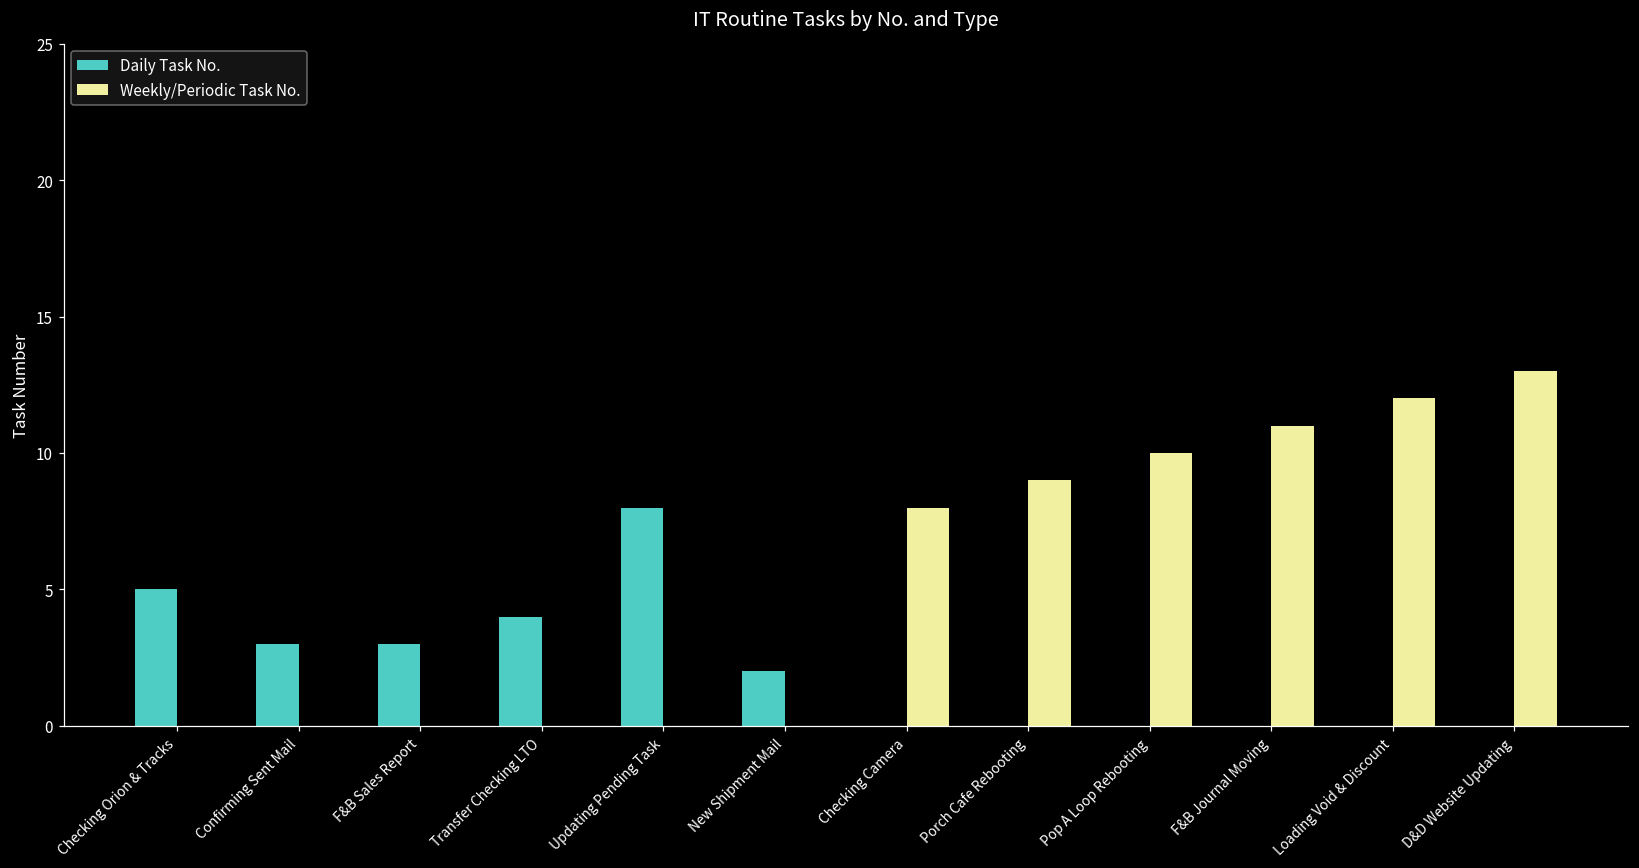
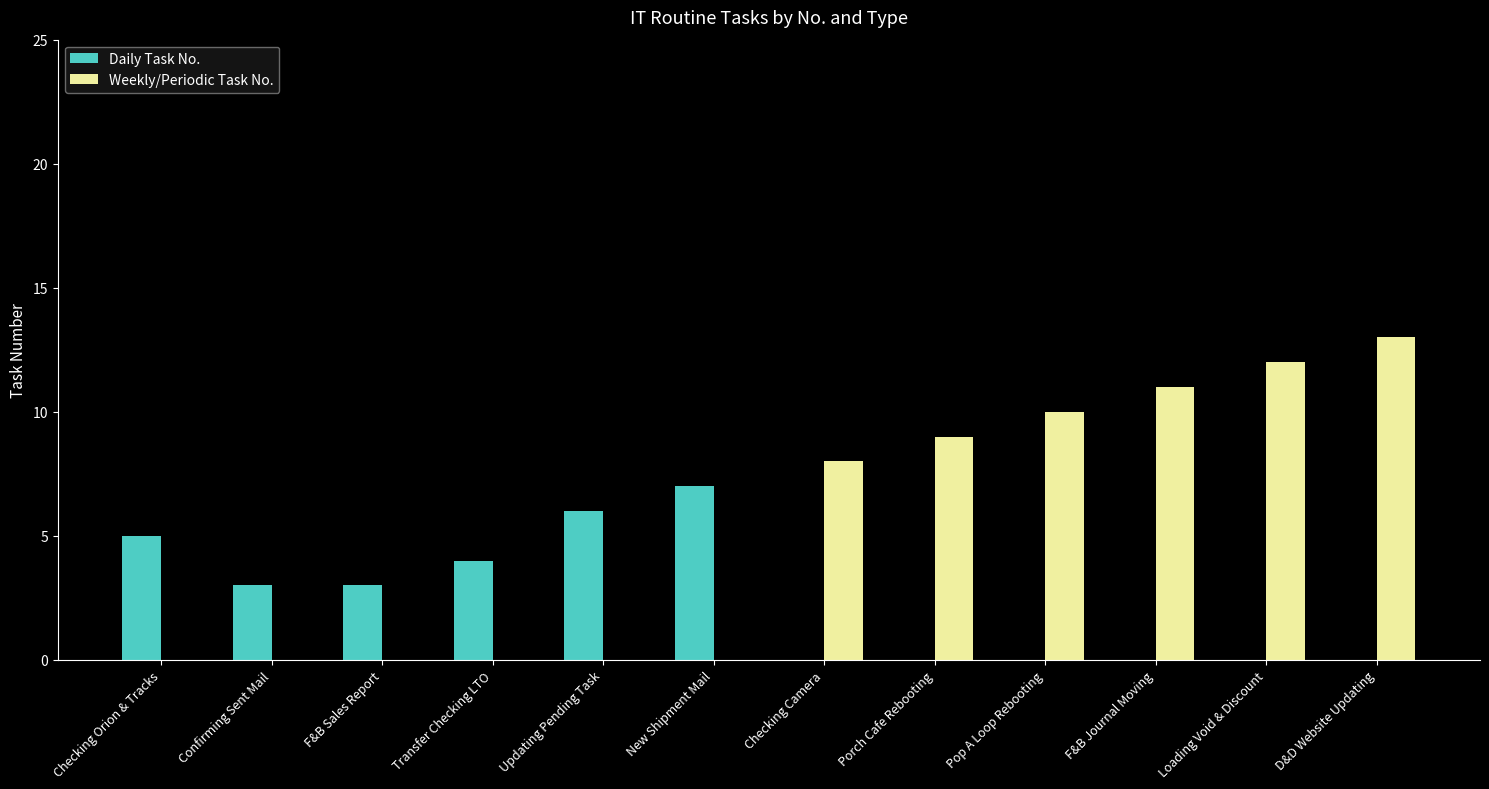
  {
    "Daily Task No.": {
      "Checking Orion & Tracks": 5,
      "Confirming Sent Mail": 3,
      "F&B Sales Report": 3,
      "Transfer Checking LTO": 4,
-     "Updating Pending Task": 8,
-     "New Shipment Mail": 2,
+     "Updating Pending Task": 6,
+     "New Shipment Mail": 7,
      "Checking Camera": 0,
      "Porch Cafe Rebooting": 0,
      "Pop A Loop Rebooting": 0,
      "F&B Journal Moving": 0,
      "Loading Void & Discount": 0,
      "D&D Website Updating": 0
    },
    "Weekly/Periodic Task No.": {
      "Checking Orion & Tracks": 0,
      "Confirming Sent Mail": 0,
      "F&B Sales Report": 0,
      "Transfer Checking LTO": 0,
      "Updating Pending Task": 0,
      "New Shipment Mail": 0,
      "Checking Camera": 8,
      "Porch Cafe Rebooting": 9,
      "Pop A Loop Rebooting": 10,
      "F&B Journal Moving": 11,
      "Loading Void & Discount": 12,
      "D&D Website Updating": 13
    }
  }
